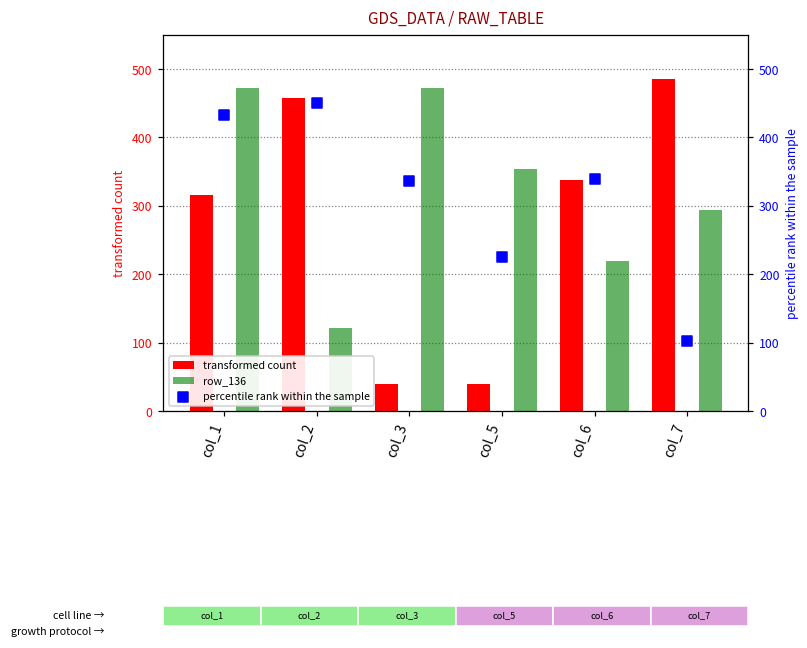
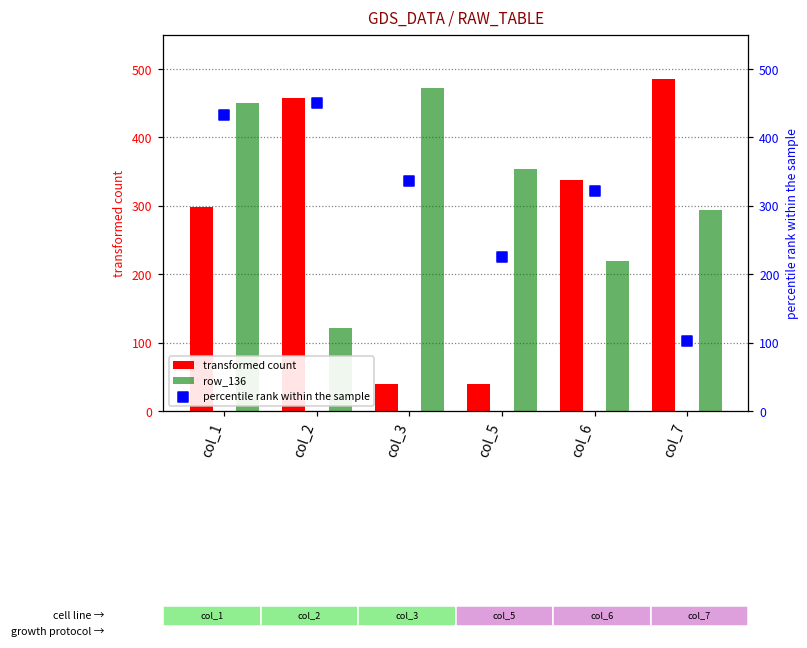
  {
    "transformed count": {
-     "col_1": 320,
+     "col_1": 300,
      "col_2": 460,
      "col_3": 40,
      "col_5": 40,
      "col_6": 340,
      "col_7": 490
    },
    "row_136": {
-     "col_1": 470,
+     "col_1": 450,
      "col_2": 120,
      "col_3": 470,
      "col_5": 350,
      "col_6": 220,
      "col_7": 290
    },
    "percentile rank within the sample": {
-     "col_6": 340
+     "col_6": 320
    }
  }
